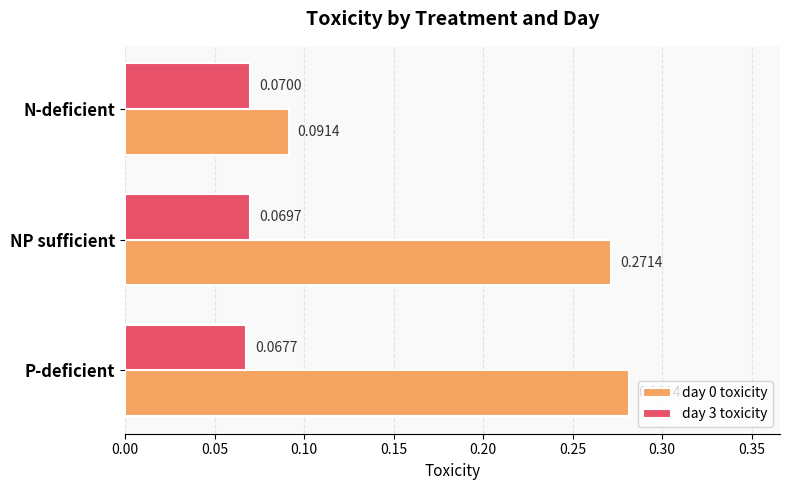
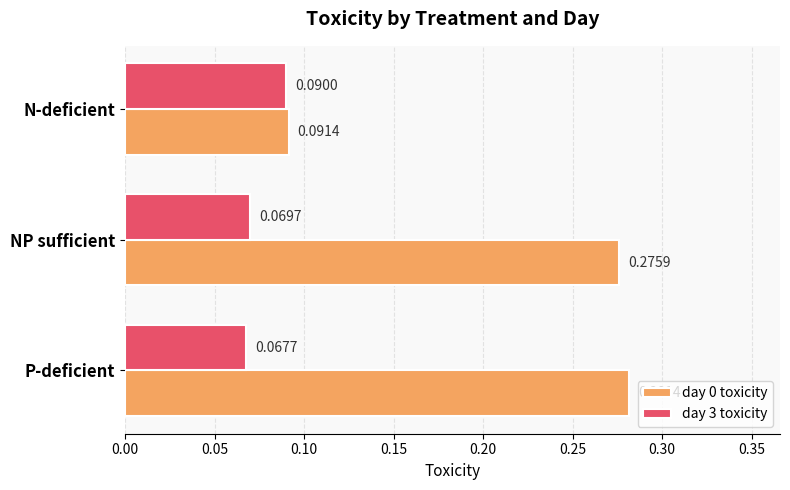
  {
    "day 0 toxicity": {
      "N-deficient": 0.0914,
-     "NP sufficient": 0.2714
+     "NP sufficient": 0.2759
    },
    "day 3 toxicity": {
-     "N-deficient": 0.0700,
+     "N-deficient": 0.0900,
      "NP sufficient": 0.0697,
      "P-deficient": 0.0677
    }
  }
